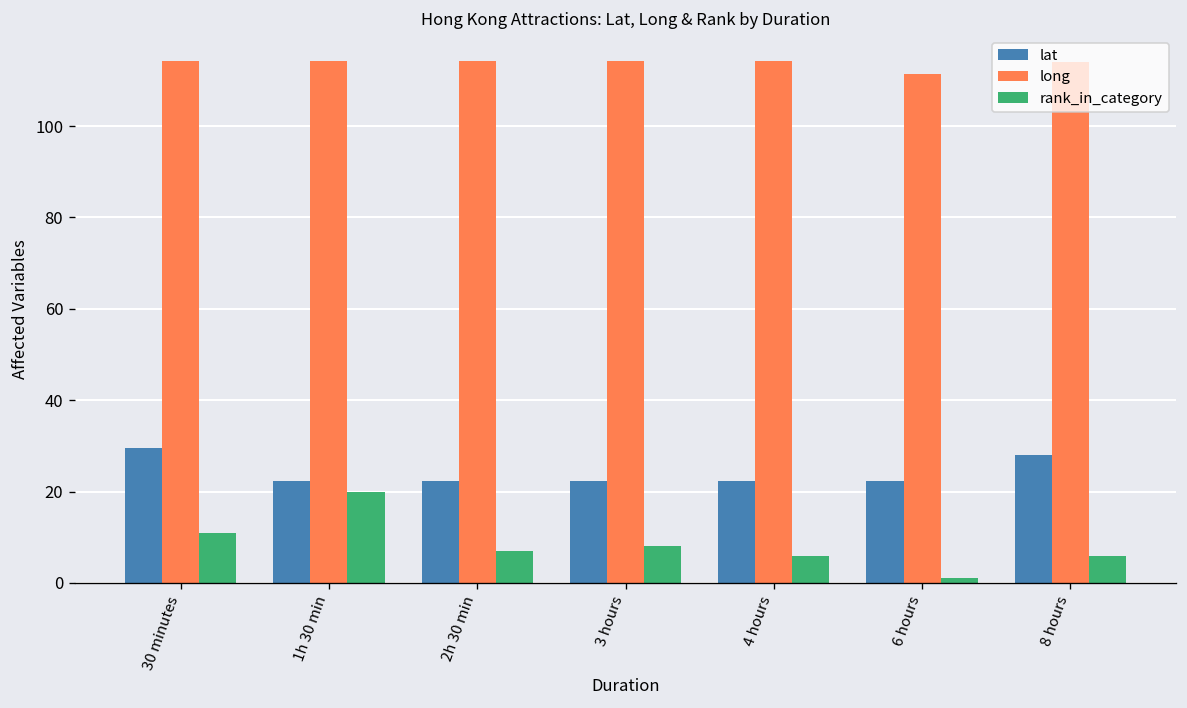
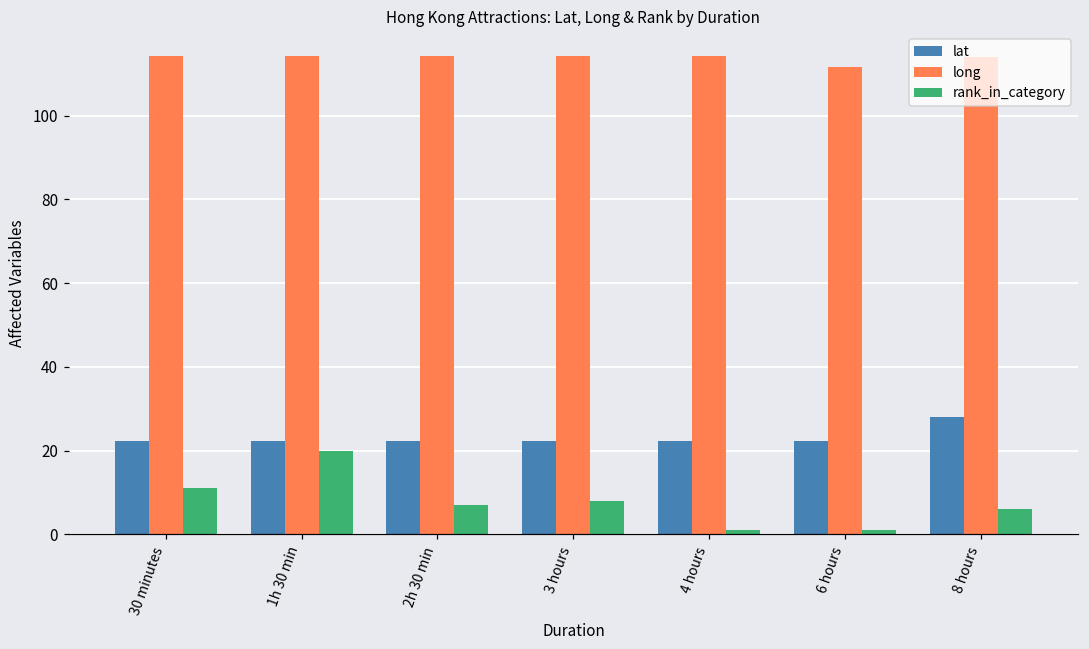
  {
    "lat": {
-     "30 minutes": 30,
+     "30 minutes": 22,
      "1h 30 min": 22,
      "2h 30 min": 22,
      "3 hours": 22,
      "4 hours": 22,
      "6 hours": 22,
      "8 hours": 28
    },
    "long": {
      "30 minutes": 114,
      "1h 30 min": 114,
      "2h 30 min": 114,
      "3 hours": 114,
      "4 hours": 114,
      "6 hours": 111
    },
    "rank_in_category": {
      "30 minutes": 11,
      "1h 30 min": 20,
      "2h 30 min": 7,
      "3 hours": 8,
-     "4 hours": 6,
+     "4 hours": 1,
      "6 hours": 1,
      "8 hours": 6
    }
  }
